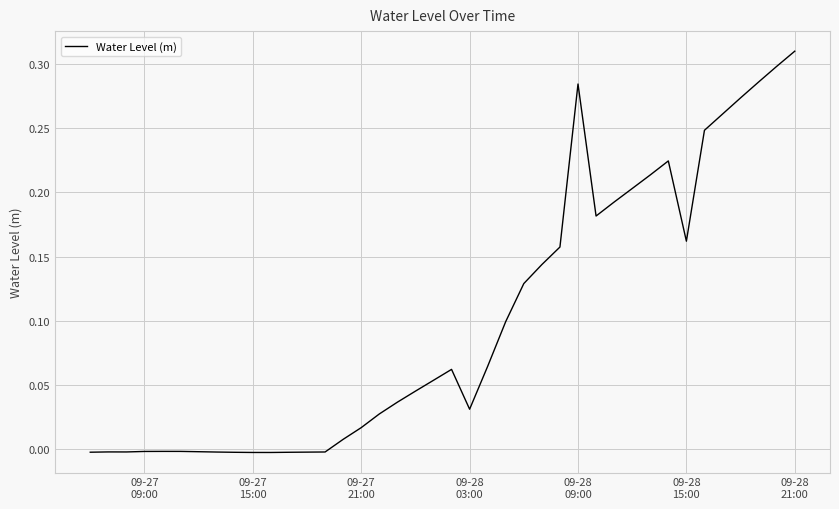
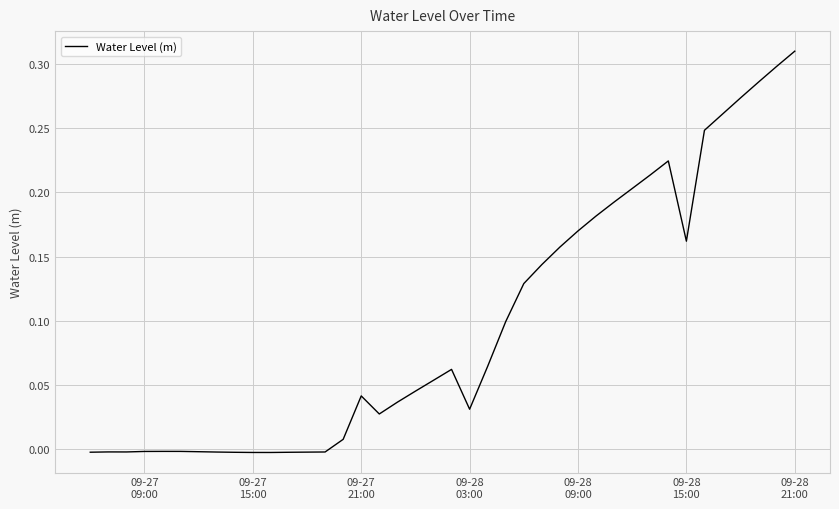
  {
    "09-27 09:00": -0.002,
    "09-27 15:00": -0.003,
-   "09-27 21:00": 0.017,
+   "09-27 21:00": 0.041,
    "09-28 03:00": 0.031,
-   "09-28 09:00": 0.284,
+   "09-28 09:00": 0.170,
    "09-28 15:00": 0.162,
    "09-28 21:00": 0.310
  }
